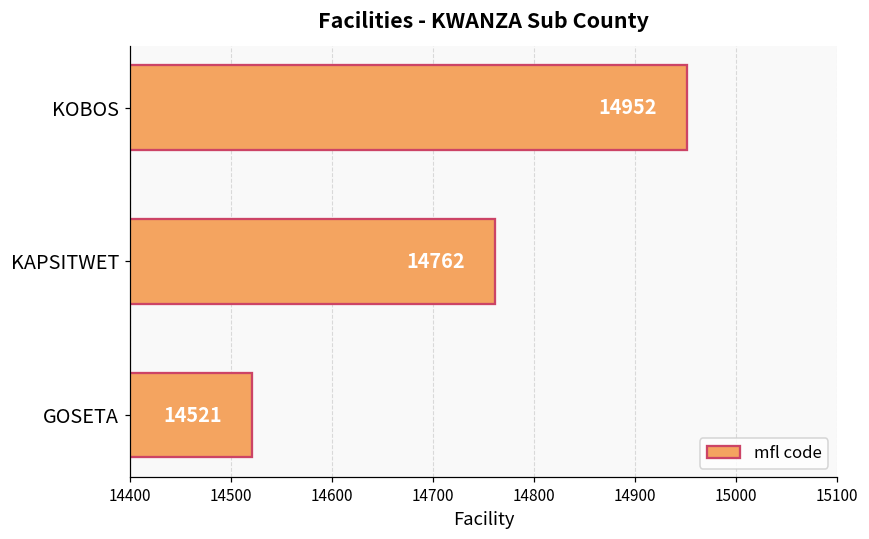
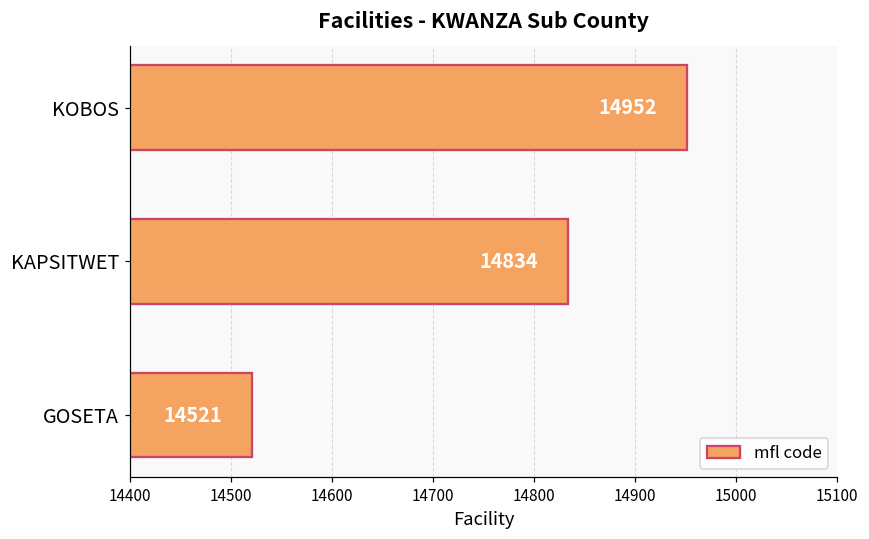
  {
    "KOBOS": 14952,
-   "KAPSITWET": 14762,
+   "KAPSITWET": 14834,
    "GOSETA": 14521
  }
